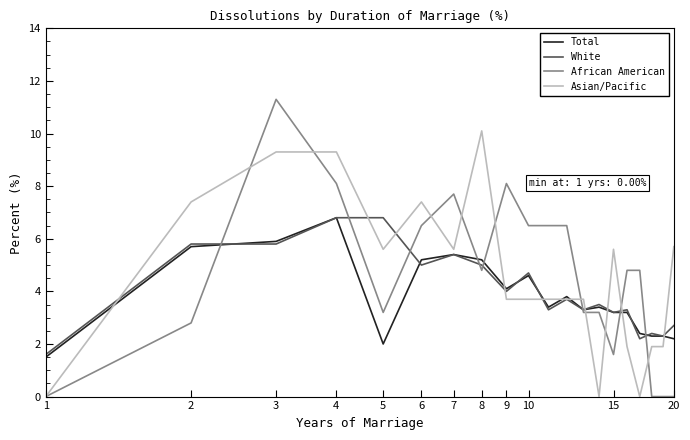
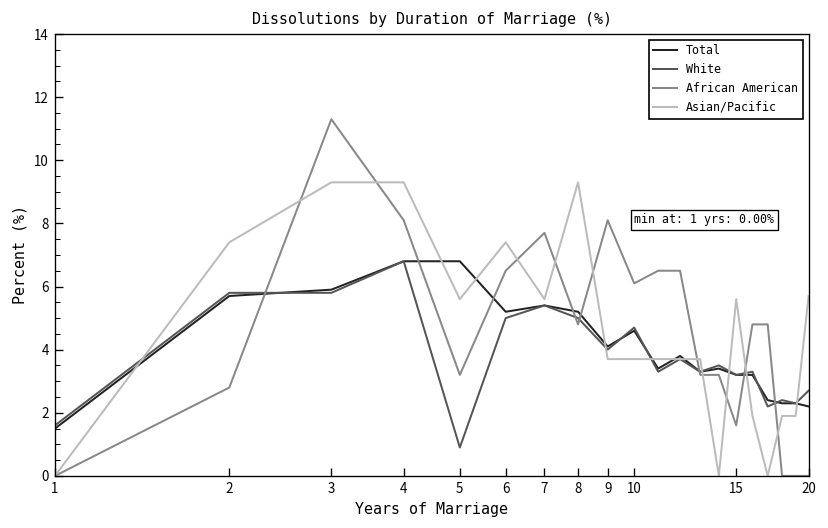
  {
    "Total": {
      "1": 1.5,
      "2": 5.7,
      "3": 5.9,
-     "5": 2.0,
+     "5": 6.8,
      "6": 5.2,
      "8": 5.2,
      "9": 4.1,
      "10": 4.6,
      "20": 2.2
    },
    "White": {
      "1": 1.6,
      "2": 5.8,
      "3": 5.8,
-     "5": 6.8,
+     "5": 0.9,
      "6": 5.0,
      "8": 5.0,
      "9": 4.0,
      "10": 4.7,
      "20": 2.7
    },
    "African American": {
      "2": 2.8,
      "3": 11.3,
      "4": 8.1,
      "5": 3.2,
      "6": 6.5,
      "7": 7.7,
      "8": 4.8,
-     "10": 6.5,
+     "10": 6.1,
      "15": 1.6,
      "20": 0.0
    },
    "Asian/Pacific": {
      "2": 7.4,
      "3": 9.3,
      "4": 9.3,
      "5": 5.6,
      "6": 7.4,
      "7": 5.6,
-     "8": 10.1,
+     "8": 9.3,
      "9": 3.7,
      "10": 3.7,
      "15": 5.6,
      "20": 5.7
    }
  }
